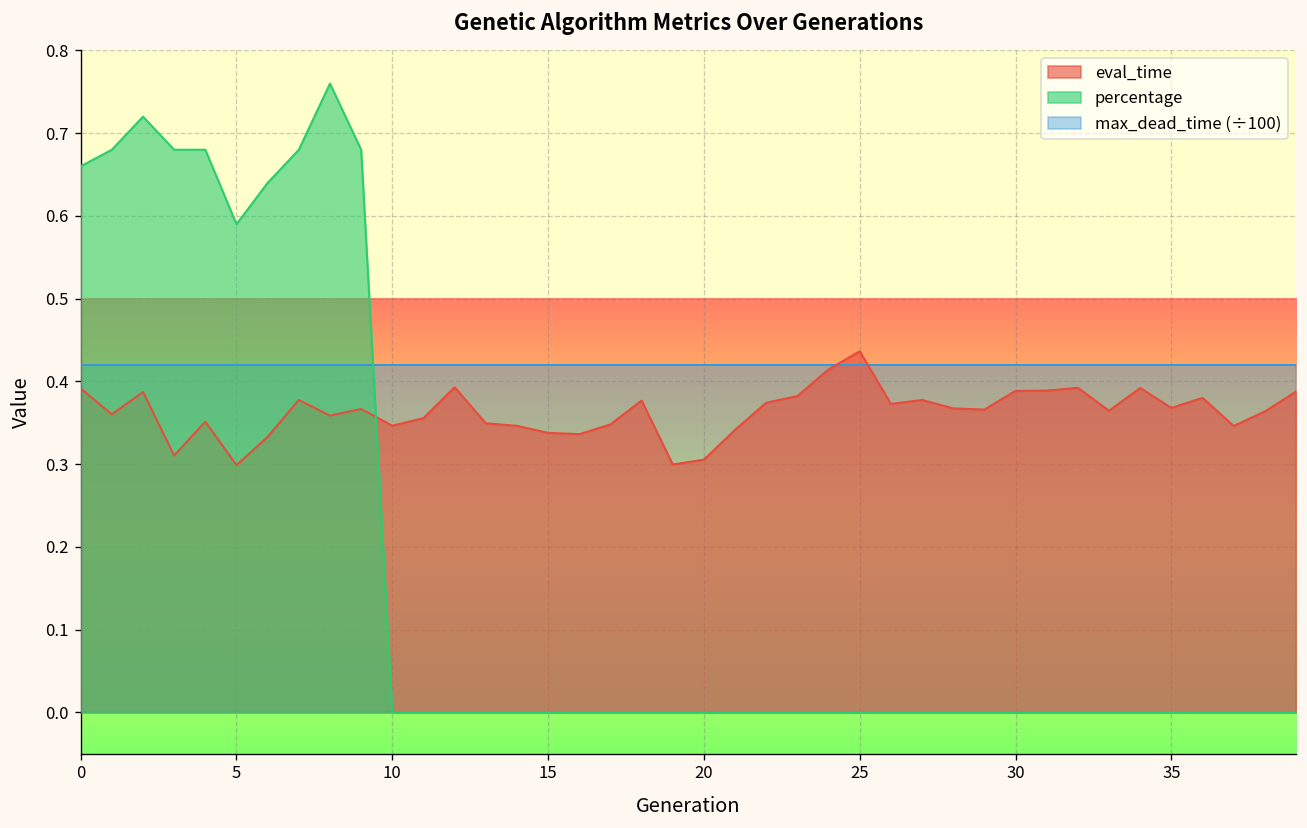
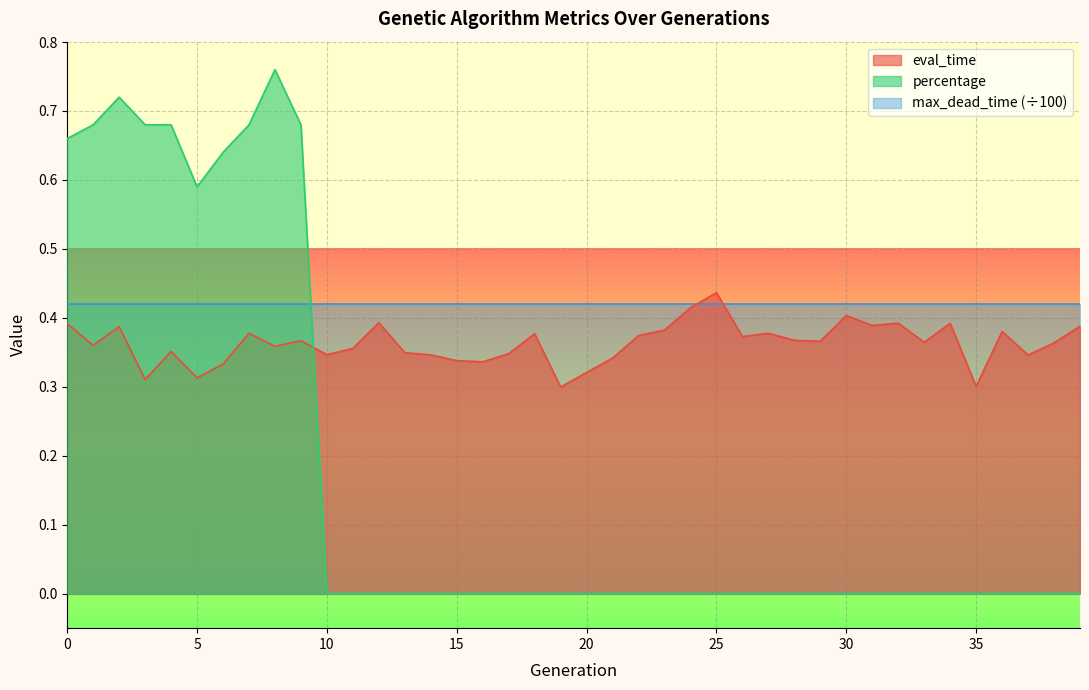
  {
    "eval_time": {
      "0": 0.39,
-     "5": 0.30,
+     "5": 0.31,
      "10": 0.35,
      "15": 0.34,
-     "20": 0.31,
+     "20": 0.32,
      "25": 0.44,
-     "30": 0.39,
-     "35": 0.37
+     "30": 0.40,
+     "35": 0.30
    },
    "percentage": {
      "0": 0.66,
      "5": 0.59,
      "10": 0.00,
      "15": 0.00,
      "20": 0.00,
      "25": 0.00,
      "30": 0.00,
      "35": 0.00
    },
    "max_dead_time (÷100)": {
      "0": 0.42,
      "5": 0.42,
      "10": 0.42,
      "15": 0.42,
      "20": 0.42,
      "25": 0.42,
      "30": 0.42,
      "35": 0.42
    }
  }
